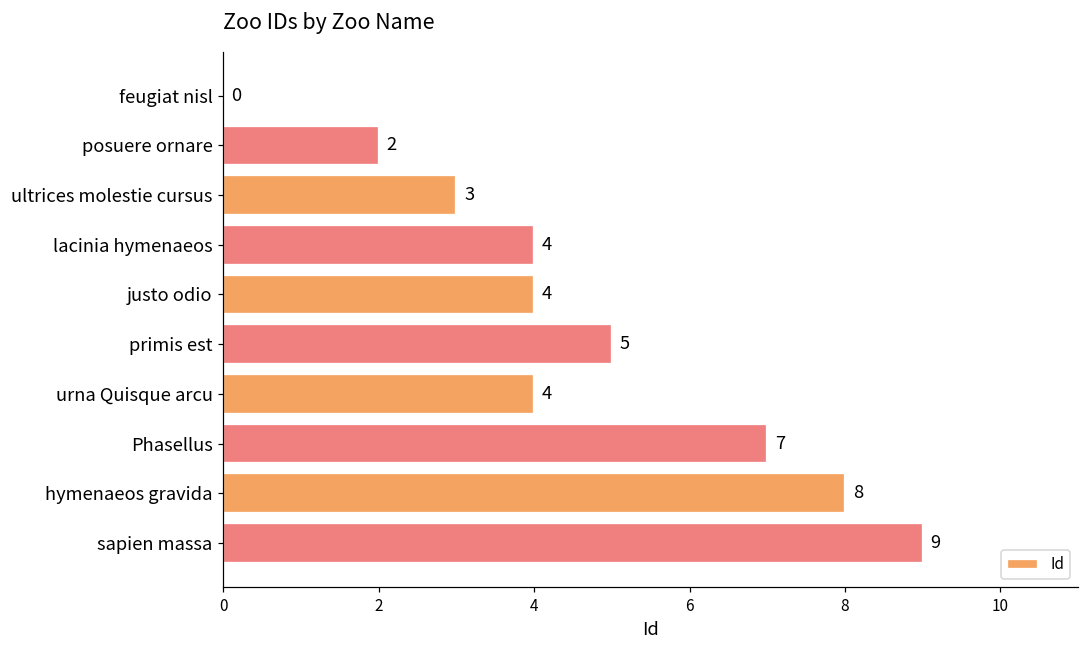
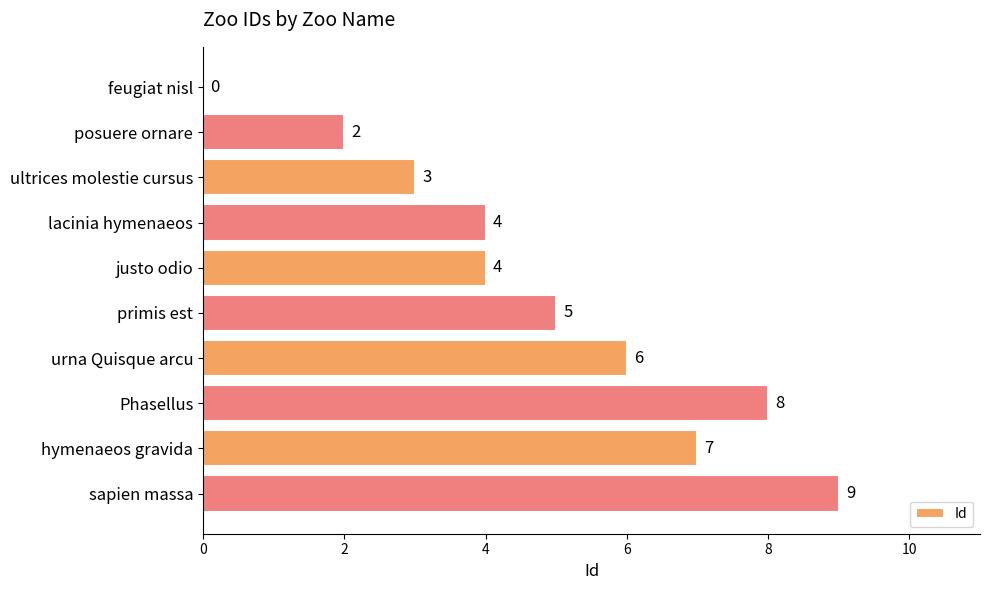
  {
    "feugiat nisl": 0,
    "posuere ornare": 2,
    "ultrices molestie cursus": 3,
    "lacinia hymenaeos": 4,
    "justo odio": 4,
    "primis est": 5,
-   "urna Quisque arcu": 4,
-   "Phasellus": 7,
-   "hymenaeos gravida": 8,
+   "urna Quisque arcu": 6,
+   "Phasellus": 8,
+   "hymenaeos gravida": 7,
    "sapien massa": 9
  }
